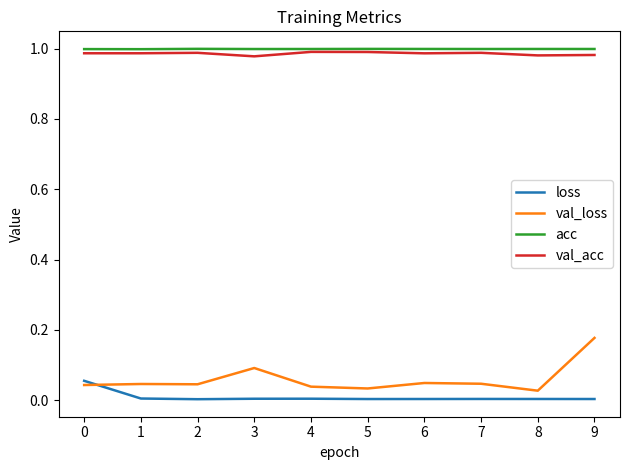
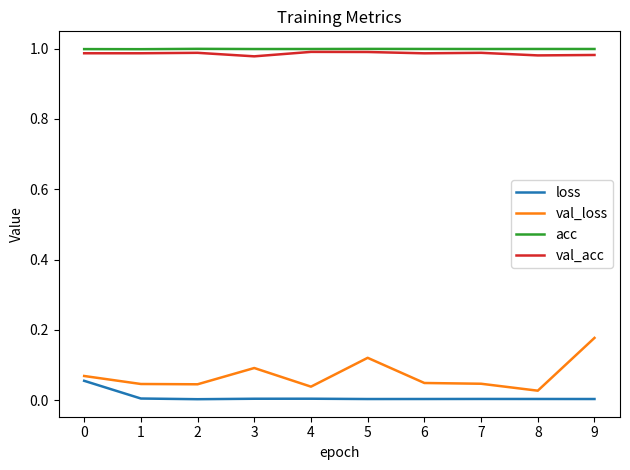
  {
    "loss": {
      "0": 0.06,
      "1": 0.00,
      "2": 0.00,
      "3": 0.00,
      "4": 0.00,
      "5": 0.00,
      "6": 0.00,
      "7": 0.00,
      "8": 0.00,
      "9": 0.00
    },
    "val_loss": {
-     "0": 0.04,
+     "0": 0.07,
      "1": 0.05,
      "2": 0.05,
      "3": 0.09,
      "4": 0.04,
-     "5": 0.03,
+     "5": 0.12,
      "6": 0.05,
      "7": 0.05,
      "8": 0.03,
      "9": 0.18
    },
    "acc": {
      "0": 1.00,
      "1": 1.00,
      "2": 1.00,
      "3": 1.00,
      "4": 1.00,
      "5": 1.00,
      "6": 1.00,
      "7": 1.00,
      "8": 1.00,
      "9": 1.00
    },
    "val_acc": {
      "0": 0.99,
      "1": 0.99,
      "2": 0.99,
      "3": 0.98,
      "4": 0.99,
      "5": 0.99,
      "6": 0.99,
      "7": 0.99,
      "8": 0.98,
      "9": 0.98
    }
  }
